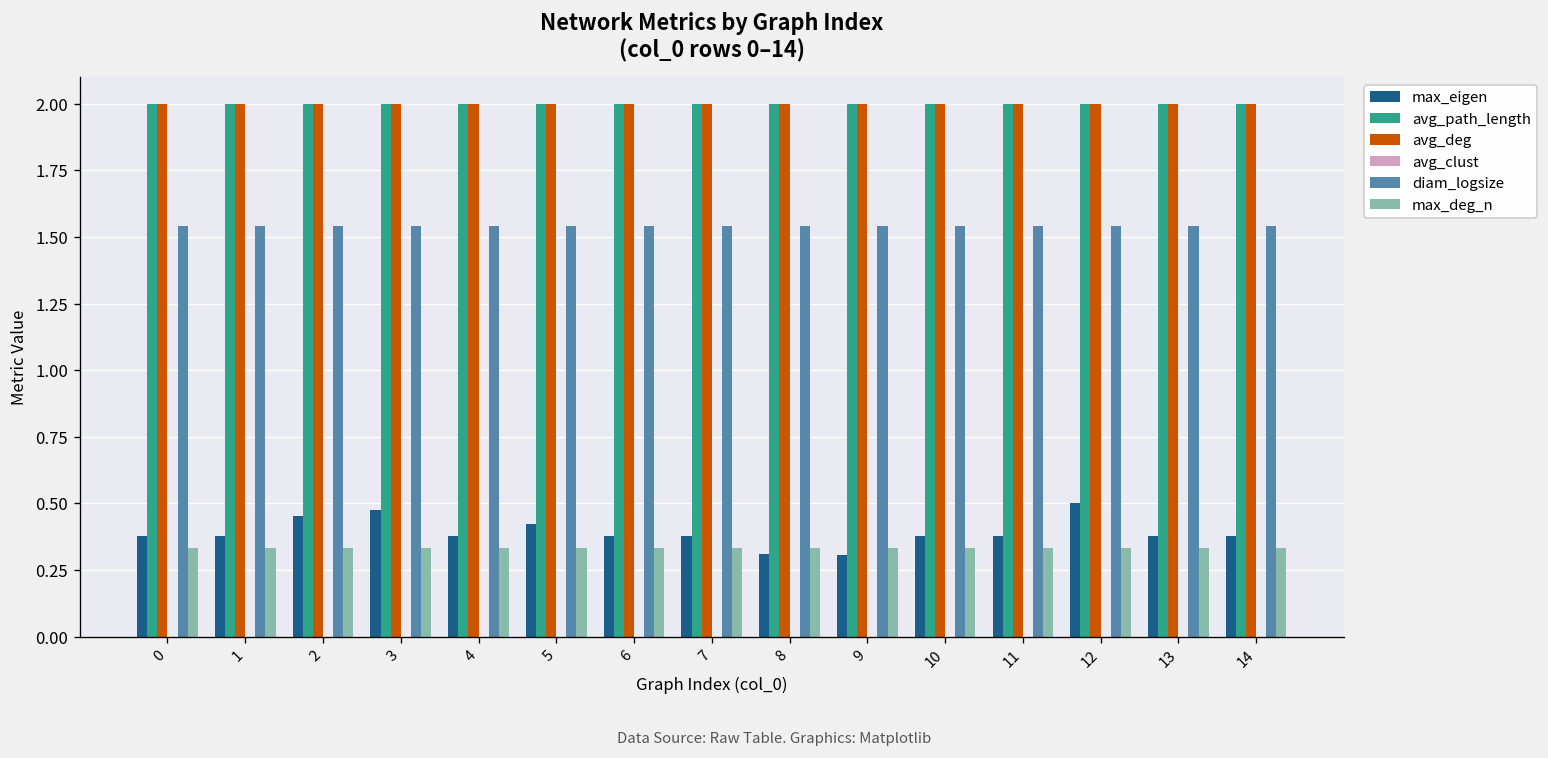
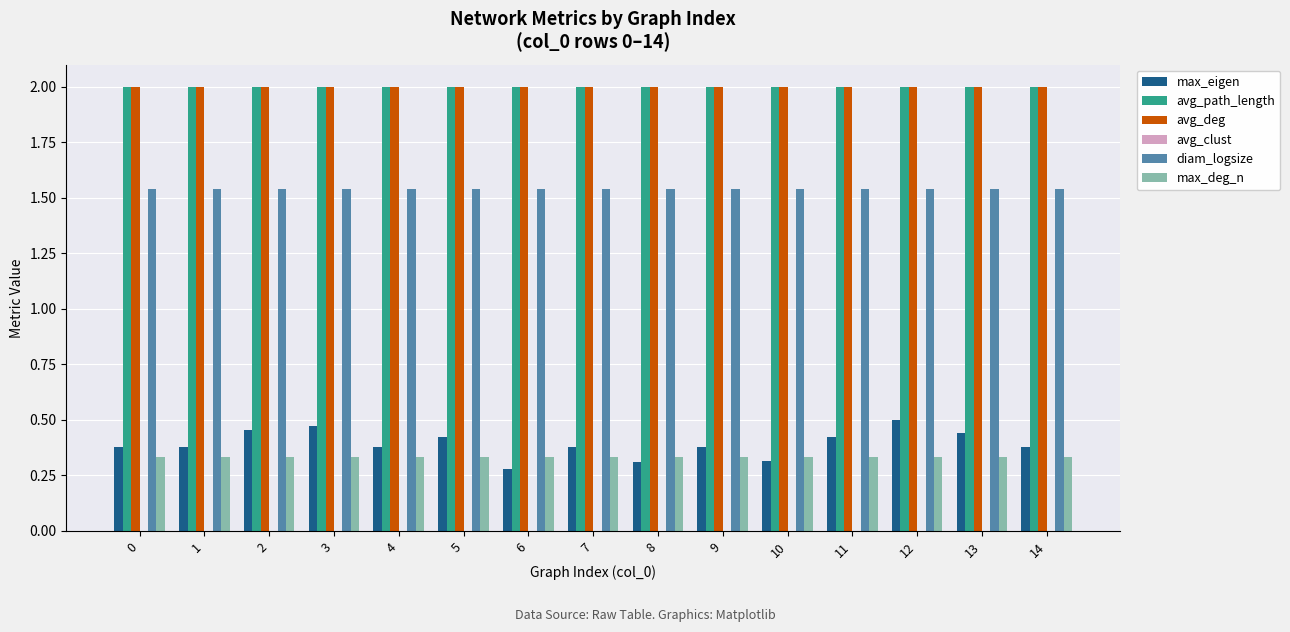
  {
    "max_eigen": {
      "0": 0.38,
      "1": 0.38,
      "2": 0.45,
      "3": 0.47,
      "4": 0.38,
      "5": 0.42,
-     "6": 0.38,
+     "6": 0.28,
      "7": 0.38,
      "8": 0.31,
-     "9": 0.31,
-     "10": 0.38,
-     "11": 0.38,
+     "9": 0.38,
+     "10": 0.31,
+     "11": 0.42,
      "12": 0.50,
-     "13": 0.38,
+     "13": 0.44,
      "14": 0.38
    },
    "avg_deg": {
      "0": 2.00,
      "1": 2.00,
      "2": 2.00,
      "3": 2.00,
      "4": 2.00,
      "5": 2.00,
      "6": 2.00,
      "7": 2.00,
      "8": 2.00,
      "9": 2.00,
      "10": 2.00,
      "11": 2.00,
      "12": 2.00,
      "13": 2.00,
      "14": 2.00
    },
    "avg_clust": {
      "0": 0.00,
      "1": 0.00,
      "2": 0.00,
      "3": 0.00,
      "4": 0.00,
      "5": 0.00,
      "6": 0.00,
      "7": 0.00,
      "8": 0.00,
      "9": 0.00,
      "10": 0.00,
      "11": 0.00,
      "12": 0.00,
      "13": 0.00,
      "14": 0.00
    },
    "max_deg_n": {
      "0": 0.33,
      "1": 0.33,
      "2": 0.33,
      "3": 0.33,
      "4": 0.33,
      "5": 0.33,
      "6": 0.33,
      "7": 0.33,
      "8": 0.33,
      "9": 0.33,
      "10": 0.33,
      "11": 0.33,
      "12": 0.33,
      "13": 0.33,
      "14": 0.33
    }
  }
